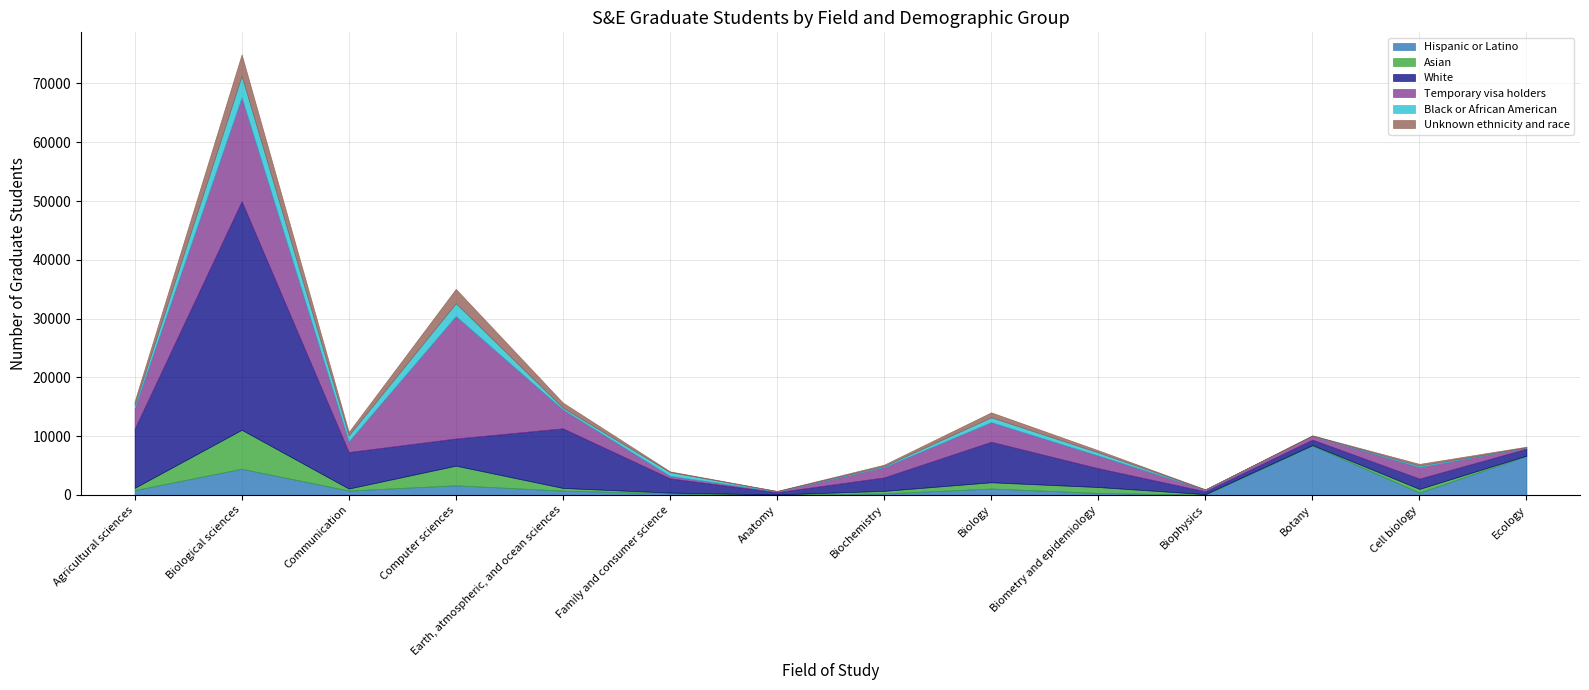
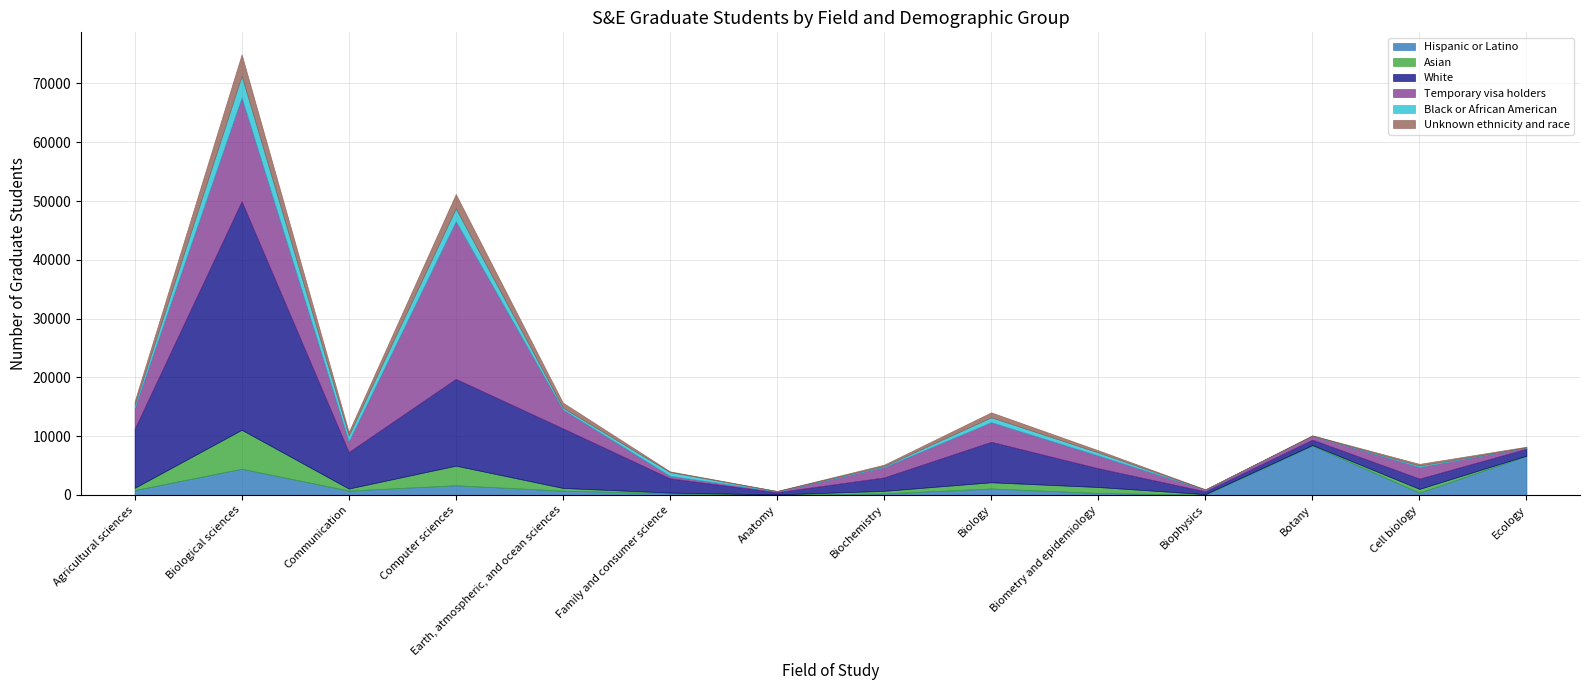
  {
    "Hispanic or Latino": {
      "Biological sciences": 4000,
      "Computer sciences": 2000,
      "Earth, atmospheric, and ocean sciences": 1000,
      "Biology": 1000
    },
    "Asian": {
      "Biological sciences": 7000,
      "Computer sciences": 3000,
      "Earth, atmospheric, and ocean sciences": 0,
      "Biology": 1000,
      "Biometry and epidemiology": 1000,
      "Cell biology": 1000
    },
    "White": {
      "Agricultural sciences": 10000,
      "Biological sciences": 39000,
      "Communication": 6000,
-     "Computer sciences": 5000,
+     "Computer sciences": 15000,
      "Earth, atmospheric, and ocean sciences": 10000,
      "Family and consumer science": 2000,
      "Biochemistry": 2000,
      "Biology": 7000,
      "Biometry and epidemiology": 3000,
      "Botany": 1000,
      "Cell biology": 2000
    },
    "Temporary visa holders": {
      "Agricultural sciences": 4000,
      "Biological sciences": 18000,
      "Communication": 2000,
-     "Computer sciences": 21000,
+     "Computer sciences": 27000,
      "Family and consumer science": 0,
      "Biology": 3000,
      "Biometry and epidemiology": 2000
    },
    "Black or African American": {
      "Agricultural sciences": 0,
      "Biological sciences": 4000,
      "Communication": 1000,
      "Computer sciences": 2000,
      "Biology": 1000
    },
    "Unknown ethnicity and race": {
      "Agricultural sciences": 1000,
      "Biological sciences": 4000,
      "Communication": 1000,
      "Computer sciences": 2000,
      "Earth, atmospheric, and ocean sciences": 1000,
      "Biology": 1000
    }
  }
